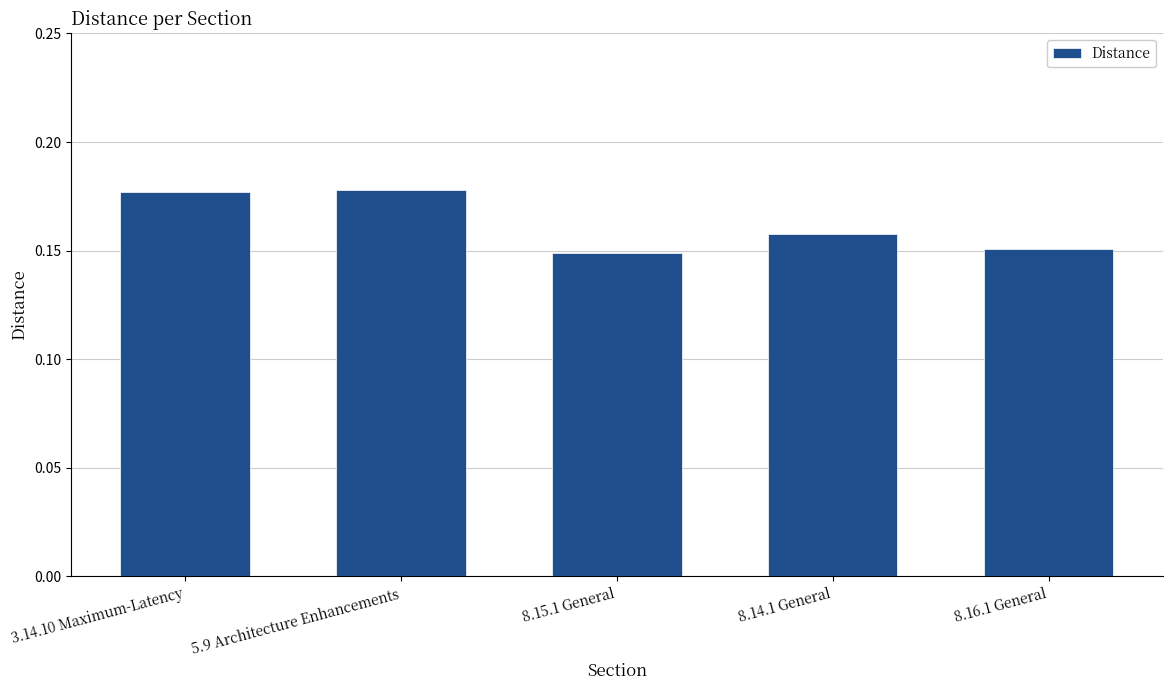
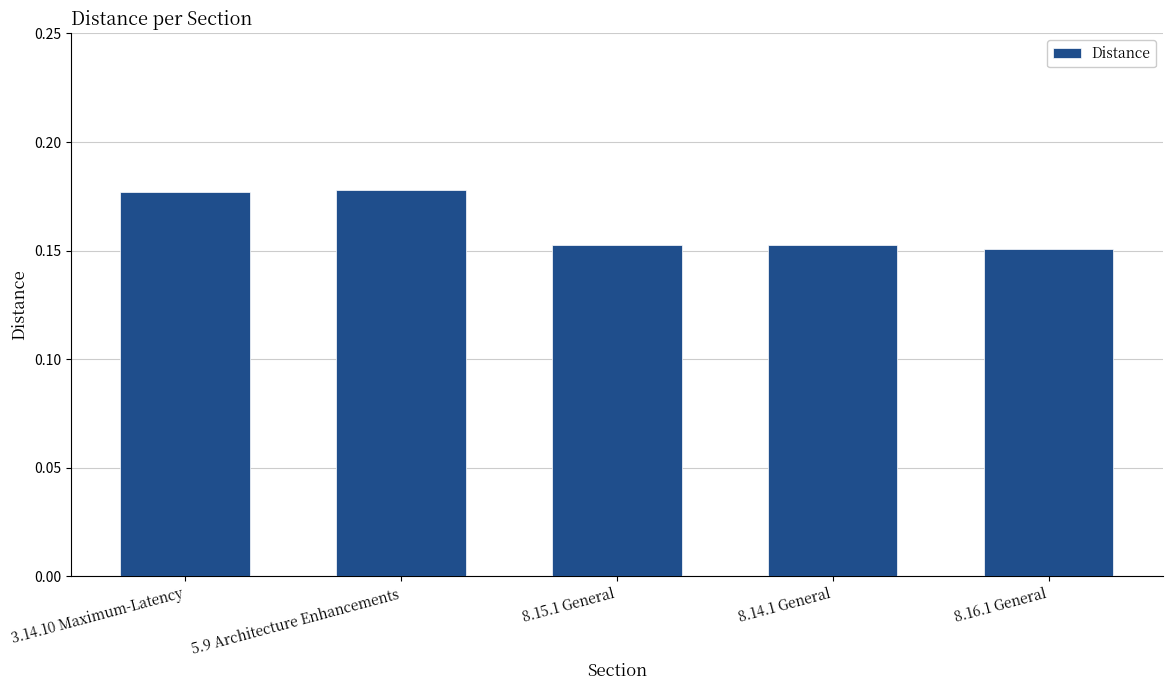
  {
    "3.14.10 Maximum-Latency": 0.177,
    "5.9 Architecture Enhancements": 0.178,
-   "8.15.1 General": 0.149,
-   "8.14.1 General": 0.157,
+   "8.15.1 General": 0.153,
+   "8.14.1 General": 0.153,
    "8.16.1 General": 0.151
  }
